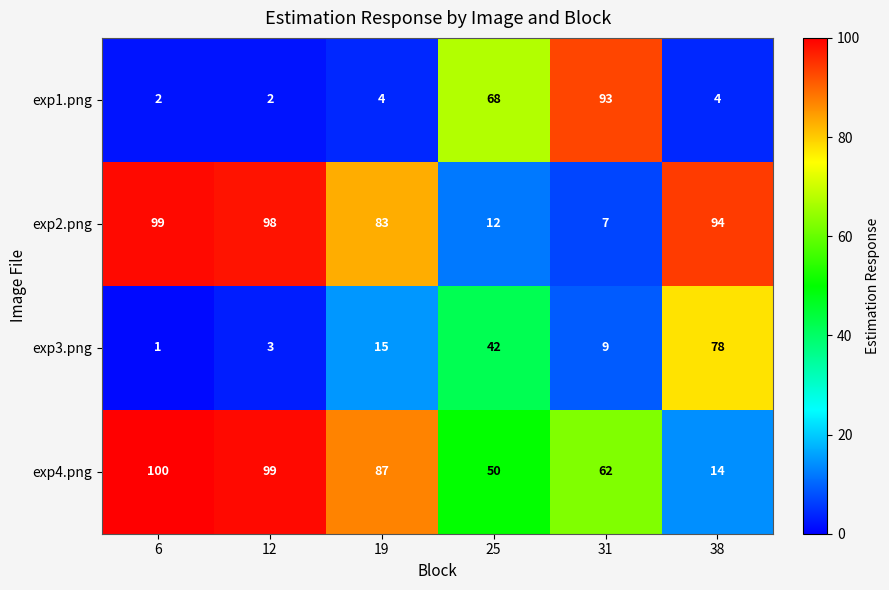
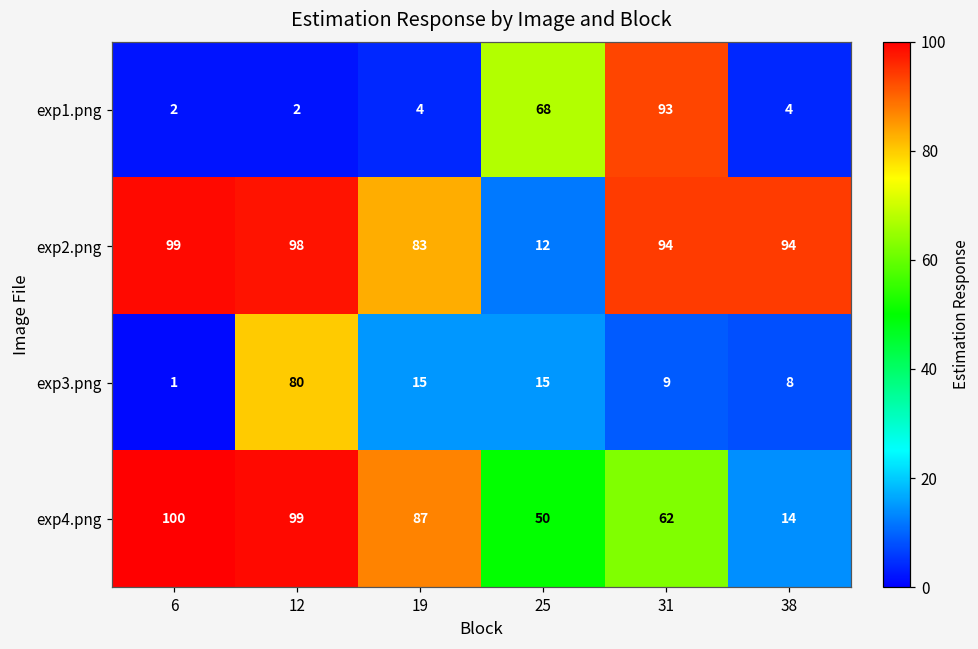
  {
    "exp1.png": {
      "6": 2,
      "12": 2,
      "19": 4,
      "25": 68,
      "31": 93,
      "38": 4
    },
    "exp2.png": {
      "6": 99,
      "12": 98,
      "19": 83,
      "25": 12,
-     "31": 7,
+     "31": 94,
      "38": 94
    },
    "exp3.png": {
      "6": 1,
-     "12": 3,
+     "12": 80,
      "19": 15,
-     "25": 42,
+     "25": 15,
      "31": 9,
-     "38": 78
+     "38": 8
    },
    "exp4.png": {
      "6": 100,
      "12": 99,
      "19": 87,
      "25": 50,
      "31": 62,
      "38": 14
    }
  }
